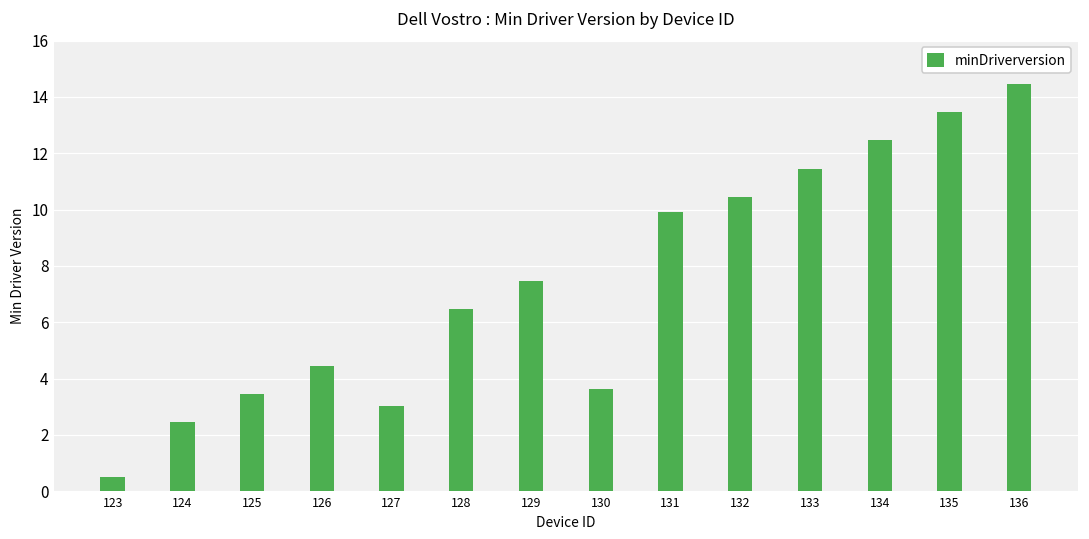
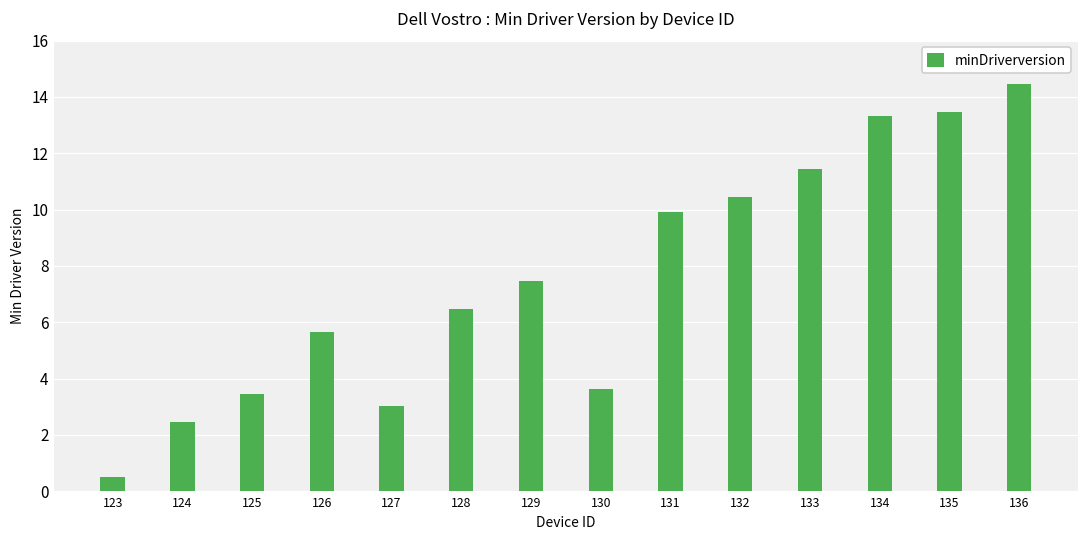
  {
    "123": 0.5,
    "124": 2.5,
    "125": 3.5,
-   "126": 4.5,
+   "126": 5.6,
    "127": 3.0,
    "128": 6.5,
    "129": 7.5,
    "130": 3.6,
    "131": 9.9,
    "132": 10.5,
    "133": 11.5,
-   "134": 12.5,
+   "134": 13.3,
    "135": 13.5,
    "136": 14.5
  }
